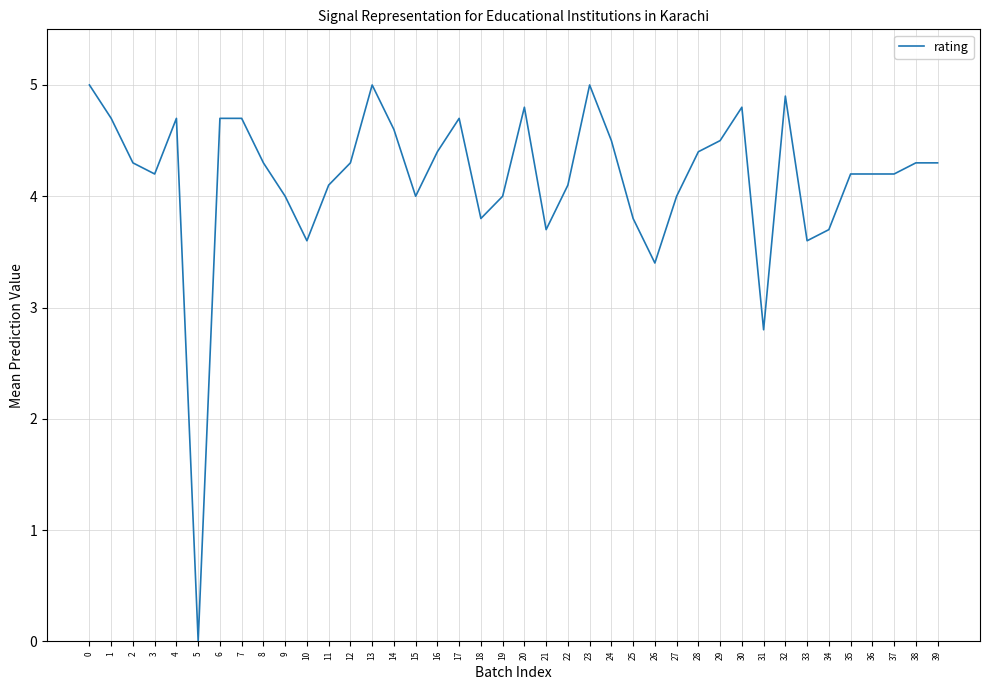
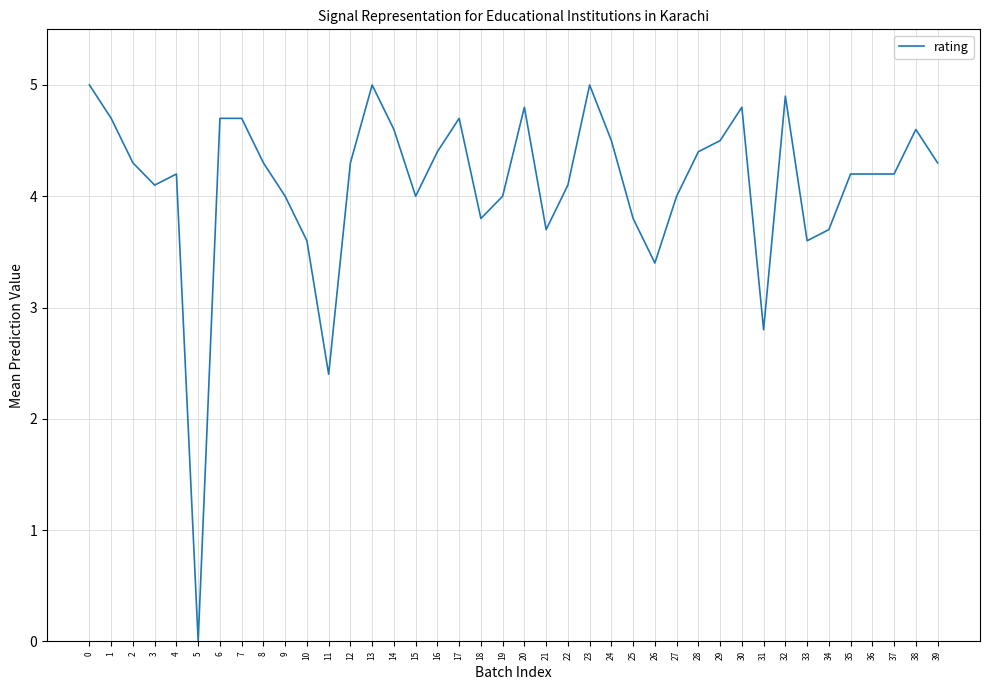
  {
    "0": 5.0,
    "1": 4.7,
    "2": 4.3,
-   "3": 4.2,
-   "4": 4.7,
+   "3": 4.1,
+   "4": 4.2,
    "5": 0.0,
    "6": 4.7,
    "7": 4.7,
    "8": 4.3,
    "9": 4.0,
    "10": 3.6,
-   "11": 4.1,
+   "11": 2.4,
    "12": 4.3,
    "13": 5.0,
    "14": 4.6,
    "15": 4.0,
    "16": 4.4,
    "17": 4.7,
    "18": 3.8,
    "19": 4.0,
    "20": 4.8,
    "21": 3.7,
    "22": 4.1,
    "23": 5.0,
    "24": 4.5,
    "25": 3.8,
    "26": 3.4,
    "27": 4.0,
    "28": 4.4,
    "29": 4.5,
    "30": 4.8,
    "31": 2.8,
    "32": 4.9,
    "33": 3.6,
    "34": 3.7,
    "35": 4.2,
    "36": 4.2,
    "37": 4.2,
-   "38": 4.3,
+   "38": 4.6,
    "39": 4.3
  }
